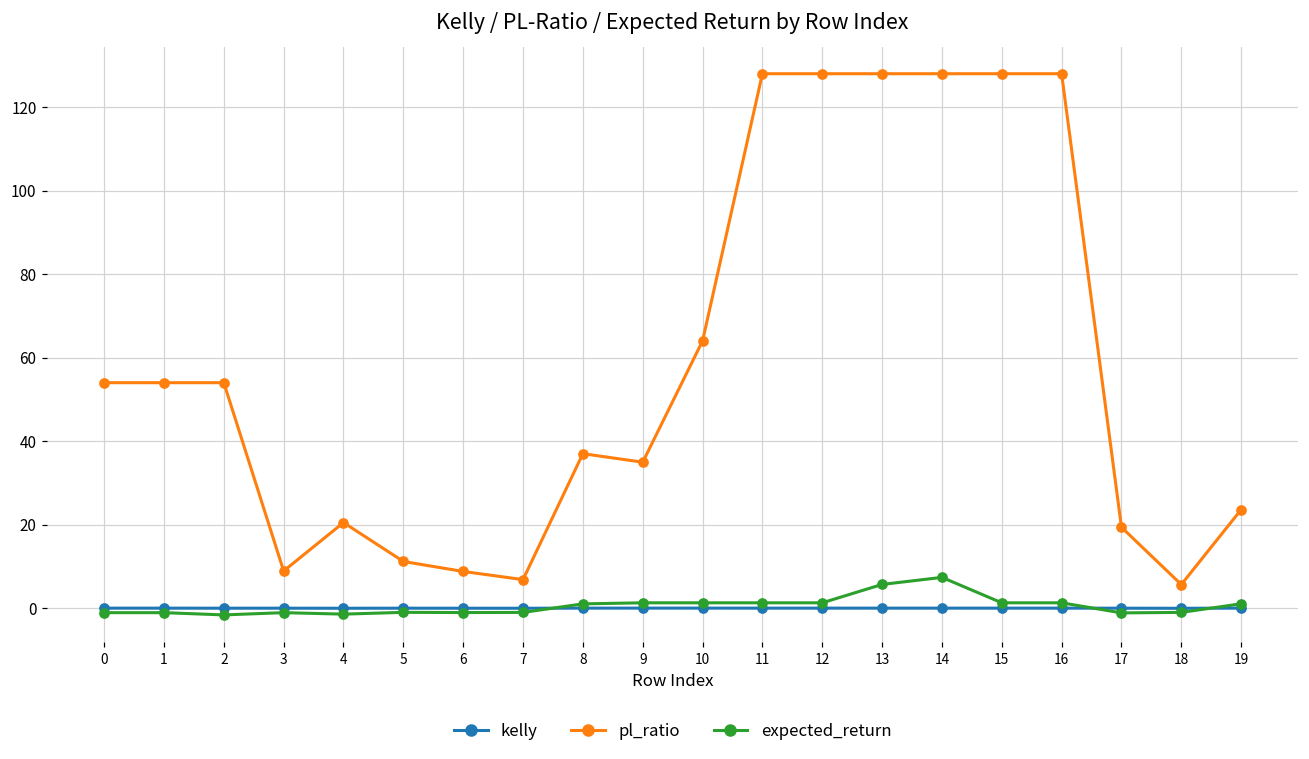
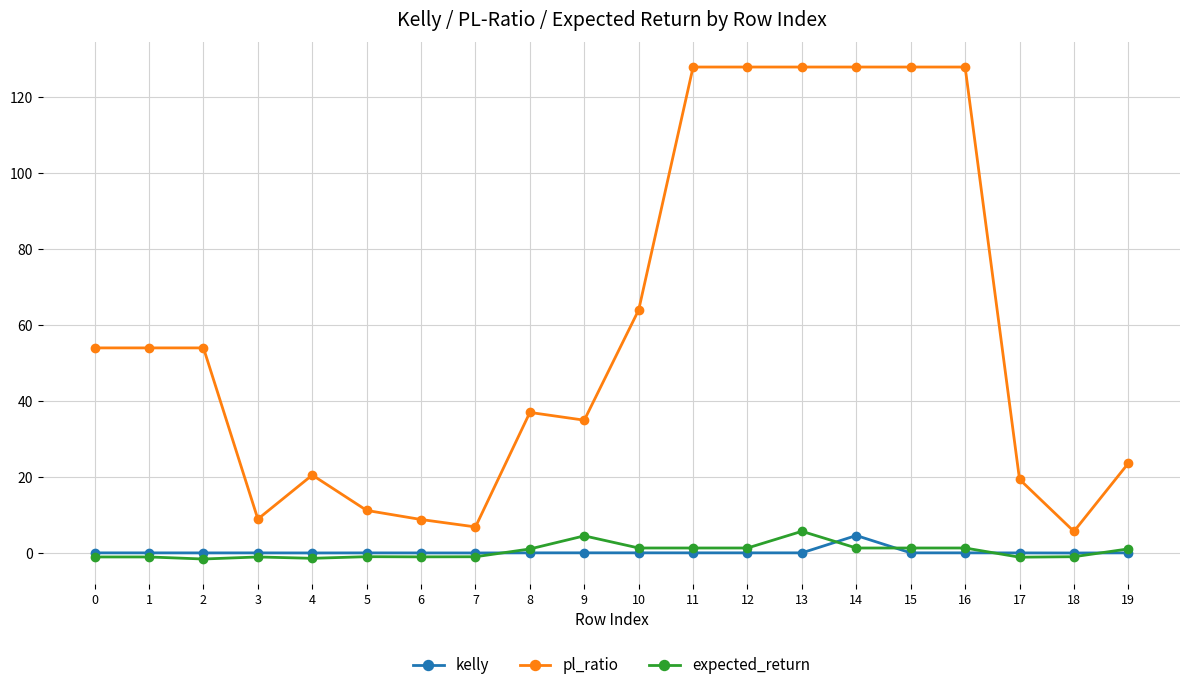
  {
    "kelly": {
      "0": 0,
      "1": 0,
      "2": 0,
      "3": 0,
      "4": 0,
      "5": 0,
      "6": 0,
      "7": 0,
      "8": 0,
      "9": 0,
      "10": 0,
      "11": 0,
      "12": 0,
      "13": 0,
-     "14": 0,
+     "14": 5,
      "15": 0,
      "16": 0,
      "17": 0,
      "18": 0,
      "19": 0
    },
    "pl_ratio": {
      "0": 54,
      "1": 54,
      "2": 54,
      "3": 9,
      "4": 21,
      "5": 11,
      "6": 9,
      "7": 7,
      "8": 37,
      "9": 35,
      "10": 64,
      "11": 128,
      "12": 128,
      "13": 128,
      "14": 128,
      "15": 128,
      "16": 128,
      "17": 19,
      "18": 6,
      "19": 24
    },
    "expected_return": {
      "0": -1,
      "1": -1,
      "2": -2,
      "3": -1,
      "4": -1,
      "5": -1,
      "6": -1,
      "7": -1,
      "8": 1,
-     "9": 1,
+     "9": 4,
      "10": 1,
      "11": 1,
      "12": 1,
      "13": 6,
-     "14": 7,
+     "14": 1,
      "15": 1,
      "16": 1,
      "17": -1,
      "18": -1,
      "19": 1
    }
  }
